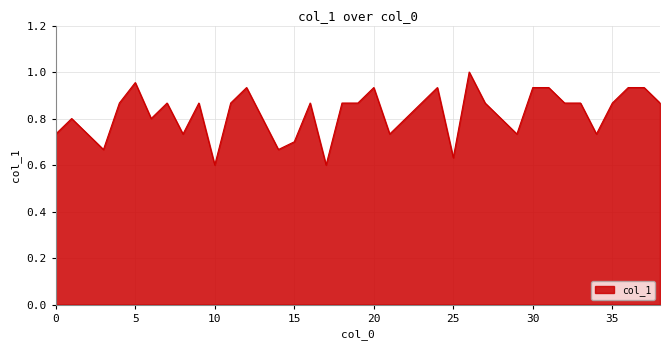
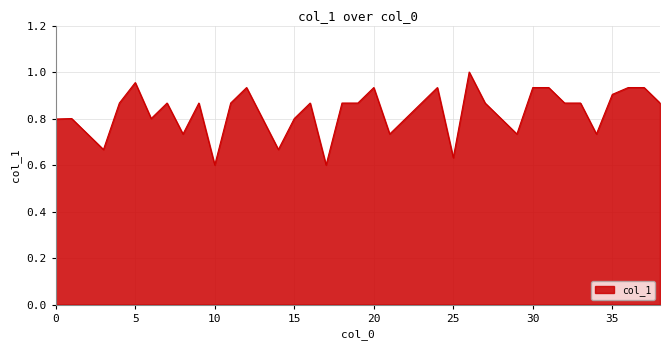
  {
-   "0": 0.73,
+   "0": 0.80,
    "5": 0.95,
    "10": 0.60,
-   "15": 0.7,
+   "15": 0.8,
    "20": 0.93,
    "25": 0.63,
    "30": 0.93,
-   "35": 0.87
+   "35": 0.90
  }
